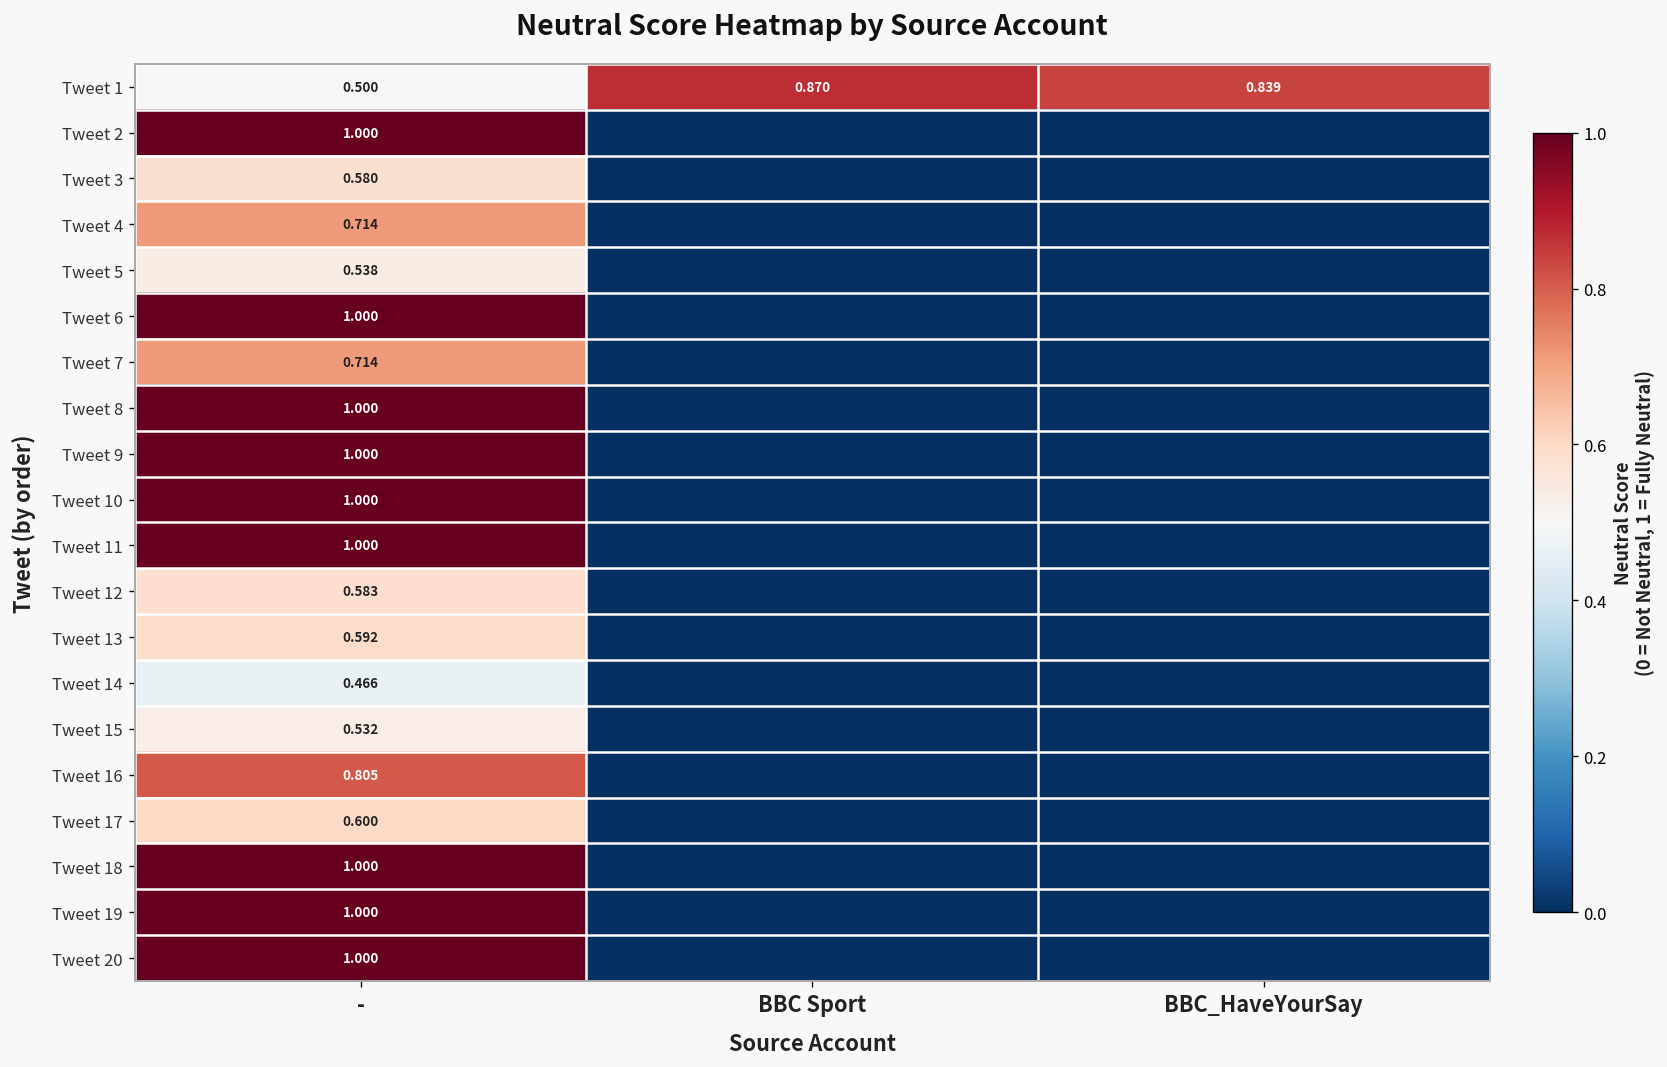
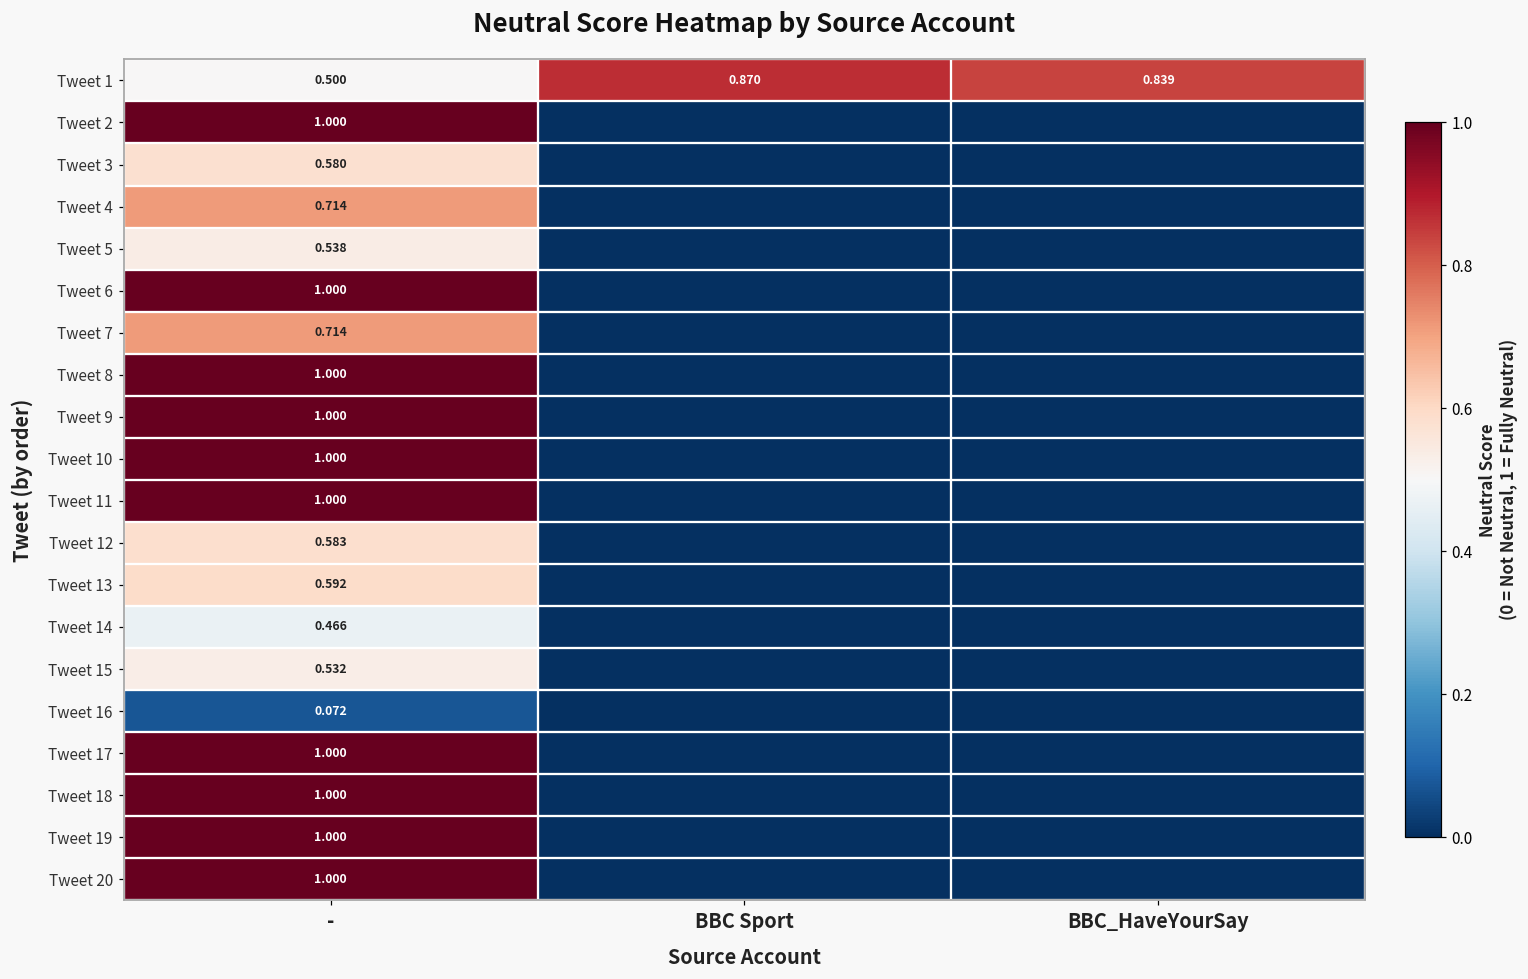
  {
    "Tweet 1": {
      "-": 0.500,
      "BBC Sport": 0.870,
      "BBC_HaveYourSay": 0.839
    },
    "Tweet 2": {
      "-": 1.000
    },
    "Tweet 3": {
      "-": 0.580
    },
    "Tweet 4": {
      "-": 0.714
    },
    "Tweet 5": {
      "-": 0.538
    },
    "Tweet 6": {
      "-": 1.000
    },
    "Tweet 7": {
      "-": 0.714
    },
    "Tweet 8": {
      "-": 1.000
    },
    "Tweet 9": {
      "-": 1.000
    },
    "Tweet 10": {
      "-": 1.000
    },
    "Tweet 11": {
      "-": 1.000
    },
    "Tweet 12": {
      "-": 0.583
    },
    "Tweet 13": {
      "-": 0.592
    },
    "Tweet 14": {
      "-": 0.466
    },
    "Tweet 15": {
      "-": 0.532
    },
    "Tweet 16": {
-     "-": 0.805
+     "-": 0.072
    },
    "Tweet 17": {
-     "-": 0.600
+     "-": 1.000
    },
    "Tweet 18": {
      "-": 1.000
    },
    "Tweet 19": {
      "-": 1.000
    },
    "Tweet 20": {
      "-": 1.000
    }
  }
